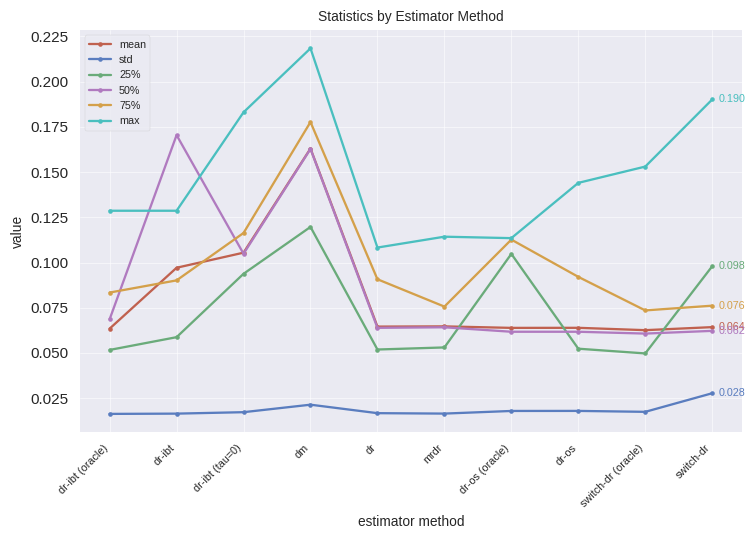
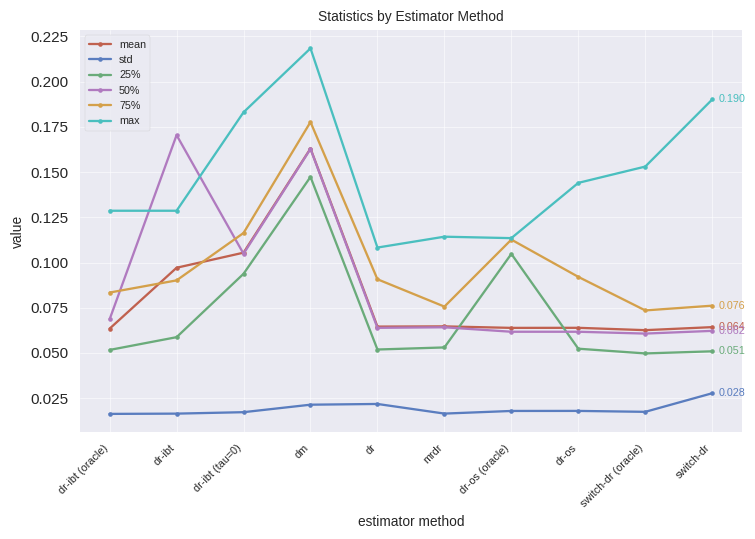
  {
    "mean": {
      "dr-ibt (oracle)": 0.063,
      "dr-ibt": 0.097,
      "dr-os (oracle)": 0.064,
      "dr-os": 0.064,
      "switch-dr (oracle)": 0.063
    },
    "std": {
      "dr-ibt (oracle)": 0.016,
      "dr-ibt": 0.016,
      "dr-ibt (tau=0)": 0.017,
      "dm": 0.021,
-     "dr": 0.017,
+     "dr": 0.022,
      "mrdr": 0.016,
      "dr-os (oracle)": 0.018,
      "dr-os": 0.018,
      "switch-dr (oracle)": 0.017
    },
    "25%": {
-     "dm": 0.120,
-     "switch-dr": 0.098
+     "dm": 0.147,
+     "switch-dr": 0.051
    },
    "50%": {
      "dr-ibt (oracle)": 0.069,
      "dr-ibt": 0.170,
      "dr-os (oracle)": 0.062,
      "dr-os": 0.062,
      "switch-dr (oracle)": 0.061
    },
    "75%": {
      "switch-dr": 0.076
    },
    "max": {
      "switch-dr": 0.190
    }
  }
